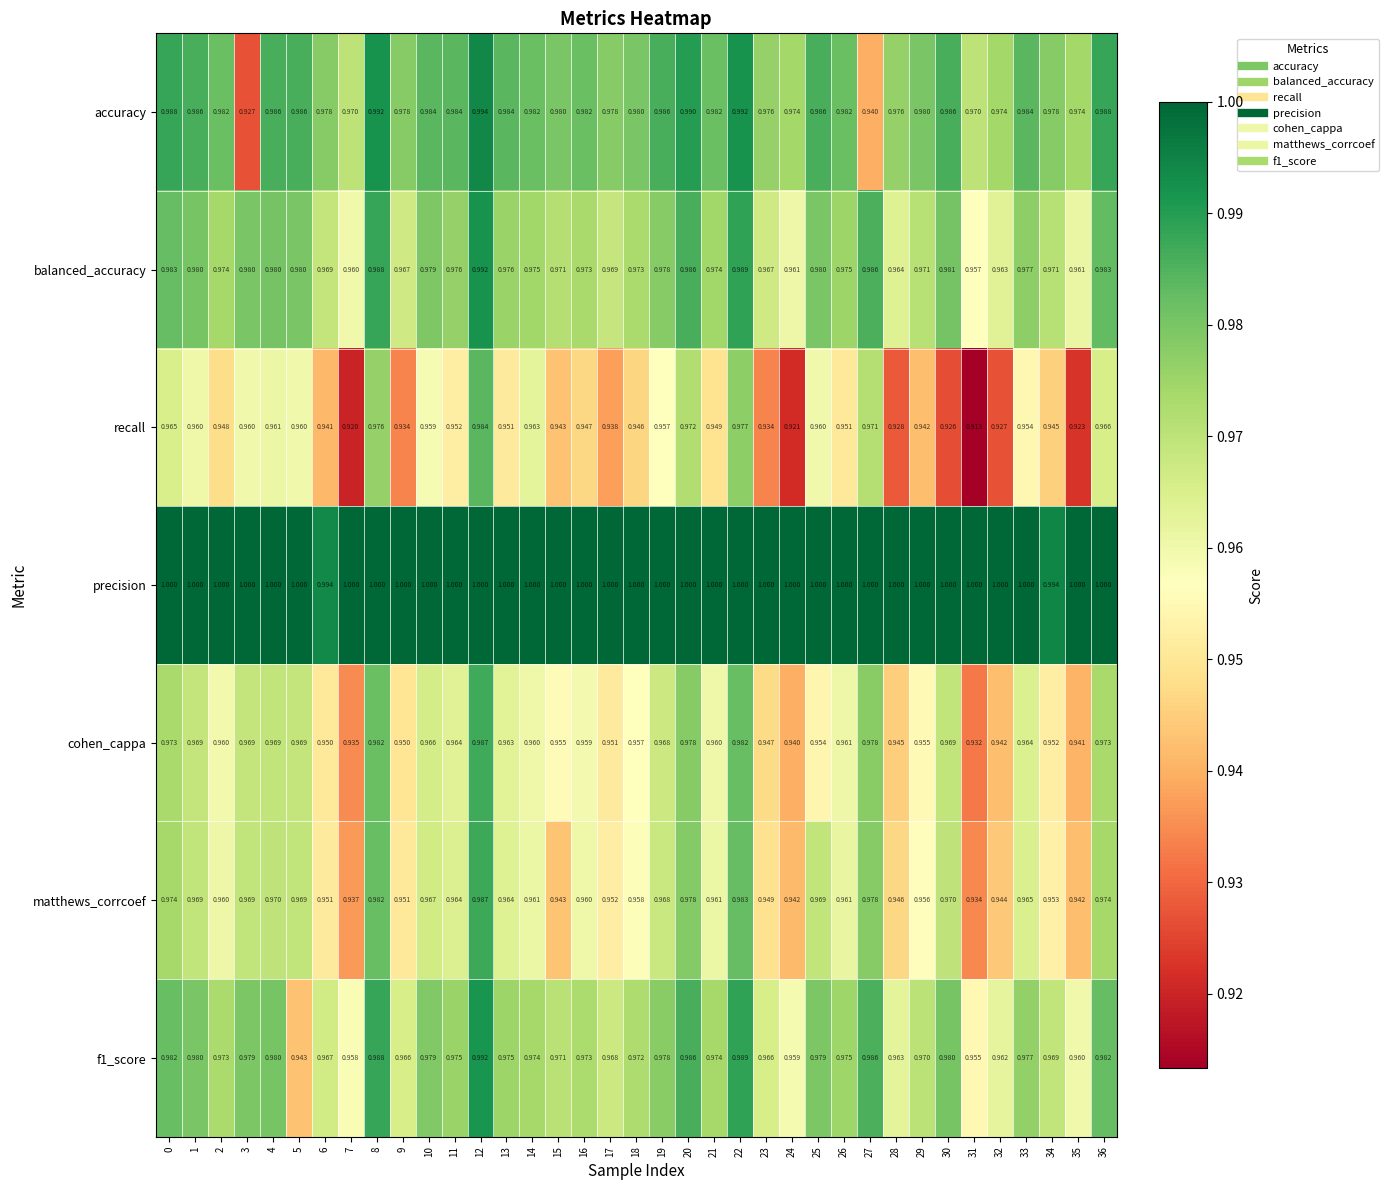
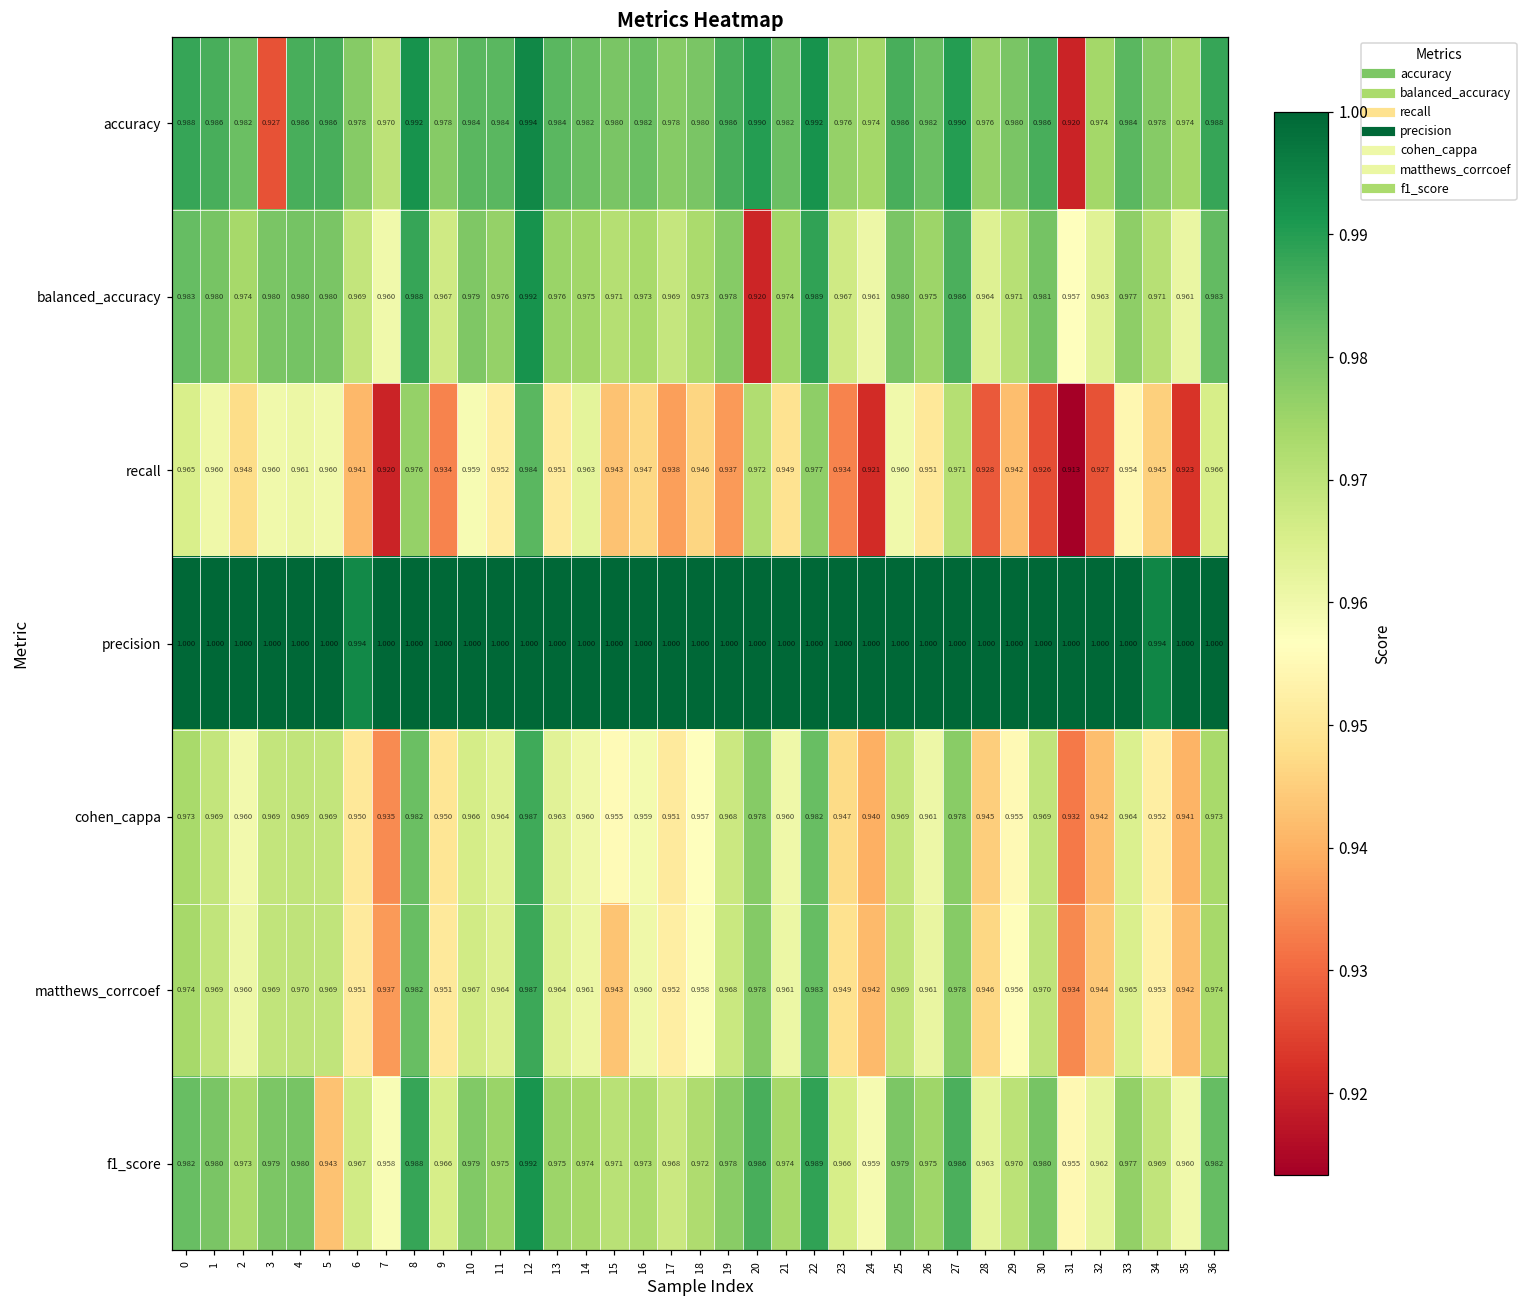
  {
    "accuracy": {
      "0": 0.988,
      "1": 0.986,
      "2": 0.982,
      "3": 0.927,
      "4": 0.986,
      "5": 0.986,
      "6": 0.978,
      "7": 0.970,
      "8": 0.992,
      "9": 0.978,
      "10": 0.984,
      "11": 0.984,
      "12": 0.994,
      "13": 0.984,
      "14": 0.982,
      "15": 0.980,
      "16": 0.982,
      "17": 0.978,
      "18": 0.980,
      "19": 0.986,
      "20": 0.990,
      "21": 0.982,
      "22": 0.992,
      "23": 0.976,
      "24": 0.974,
      "25": 0.986,
      "26": 0.982,
-     "27": 0.940,
+     "27": 0.990,
      "28": 0.976,
      "29": 0.980,
      "30": 0.986,
-     "31": 0.970,
+     "31": 0.920,
      "32": 0.974,
      "33": 0.984,
      "34": 0.978,
      "35": 0.974,
      "36": 0.988
    },
    "balanced_accuracy": {
      "0": 0.983,
      "1": 0.980,
      "2": 0.974,
      "3": 0.980,
      "4": 0.980,
      "5": 0.980,
      "6": 0.969,
      "7": 0.960,
      "8": 0.988,
      "9": 0.967,
      "10": 0.979,
      "11": 0.976,
      "12": 0.992,
      "13": 0.976,
      "14": 0.975,
      "15": 0.971,
      "16": 0.973,
      "17": 0.969,
      "18": 0.973,
      "19": 0.978,
-     "20": 0.986,
+     "20": 0.920,
      "21": 0.974,
      "22": 0.989,
      "23": 0.967,
      "24": 0.961,
      "25": 0.980,
      "26": 0.975,
      "27": 0.986,
      "28": 0.964,
      "29": 0.971,
      "30": 0.981,
      "31": 0.957,
      "32": 0.963,
      "33": 0.977,
      "34": 0.971,
      "35": 0.961,
      "36": 0.983
    },
    "recall": {
      "0": 0.965,
      "1": 0.960,
      "2": 0.948,
      "3": 0.960,
      "4": 0.961,
      "5": 0.960,
      "6": 0.941,
      "7": 0.920,
      "8": 0.976,
      "9": 0.934,
      "10": 0.959,
      "11": 0.952,
      "12": 0.984,
      "13": 0.951,
      "14": 0.963,
      "15": 0.943,
      "16": 0.947,
      "17": 0.938,
      "18": 0.946,
-     "19": 0.957,
+     "19": 0.937,
      "20": 0.972,
      "21": 0.949,
      "22": 0.977,
      "23": 0.934,
      "24": 0.921,
      "25": 0.960,
      "26": 0.951,
      "27": 0.971,
      "28": 0.928,
      "29": 0.942,
      "30": 0.926,
      "31": 0.913,
      "32": 0.927,
      "33": 0.954,
      "34": 0.945,
      "35": 0.923,
      "36": 0.966
    },
    "cohen_cappa": {
      "0": 0.973,
      "1": 0.969,
      "2": 0.960,
      "3": 0.969,
      "4": 0.969,
      "5": 0.969,
      "6": 0.950,
      "7": 0.935,
      "8": 0.982,
      "9": 0.950,
      "10": 0.966,
      "11": 0.964,
      "12": 0.987,
      "13": 0.963,
      "14": 0.960,
      "15": 0.955,
      "16": 0.959,
      "17": 0.951,
      "18": 0.957,
      "19": 0.968,
      "20": 0.978,
      "21": 0.960,
      "22": 0.982,
      "23": 0.947,
      "24": 0.940,
-     "25": 0.954,
+     "25": 0.969,
      "26": 0.961,
      "27": 0.978,
      "28": 0.945,
      "29": 0.955,
      "30": 0.969,
      "31": 0.932,
      "32": 0.942,
      "33": 0.964,
      "34": 0.952,
      "35": 0.941,
      "36": 0.973
    }
  }
